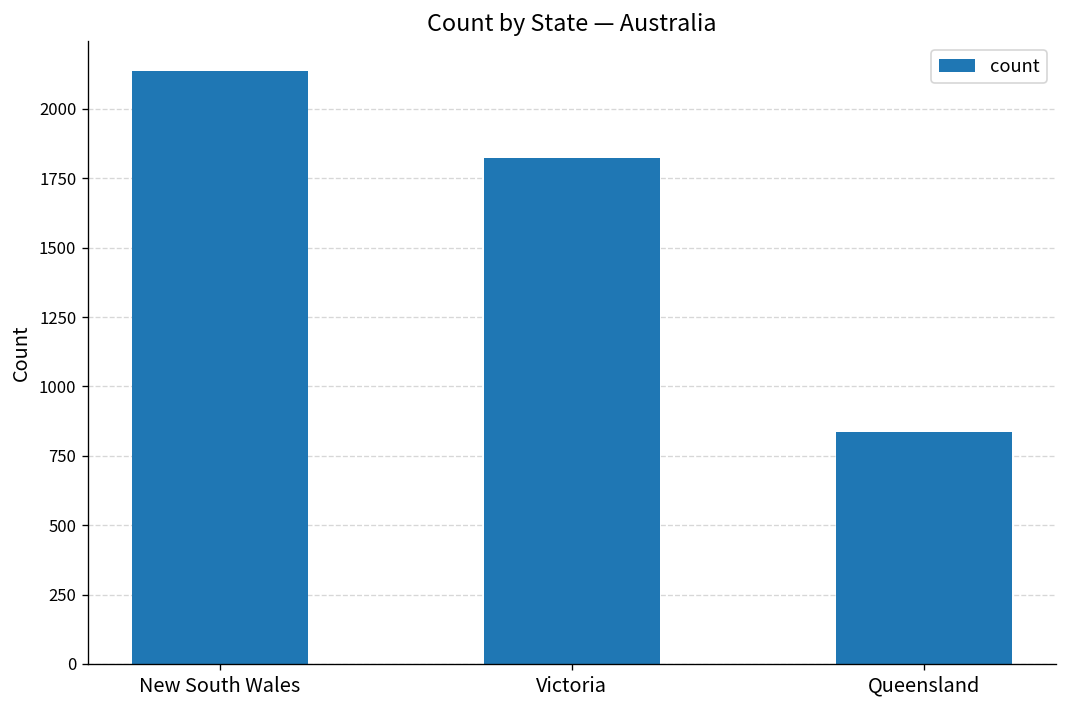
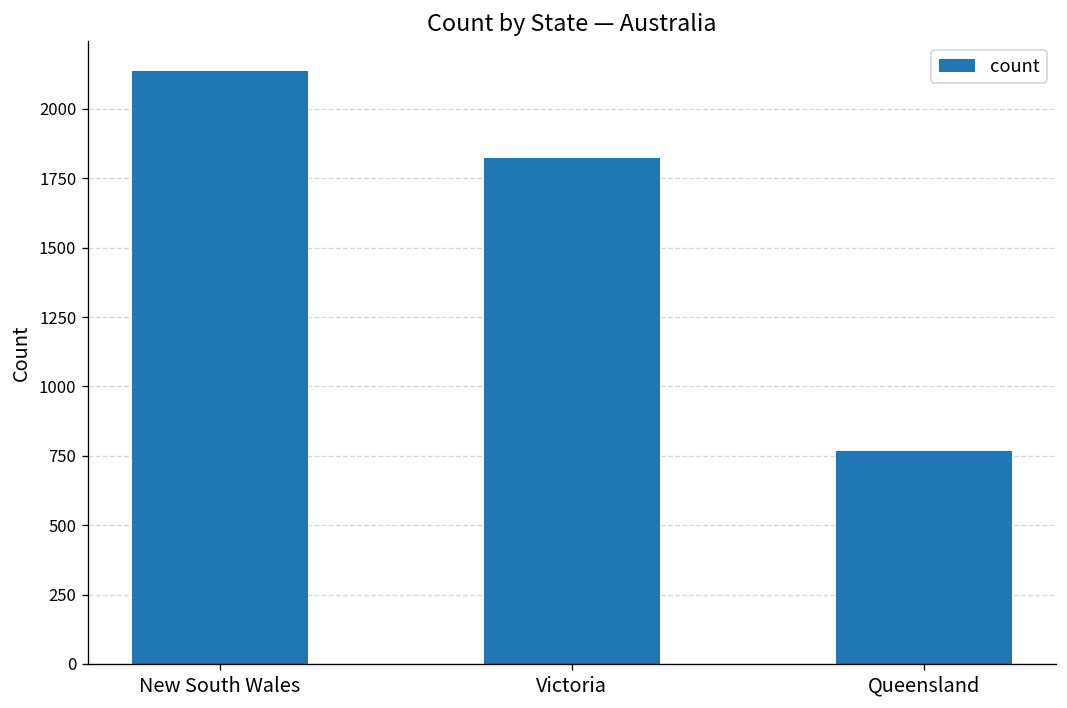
  {
    "New South Wales": 2140,
    "Victoria": 1820,
-   "Queensland": 840
+   "Queensland": 770
  }
